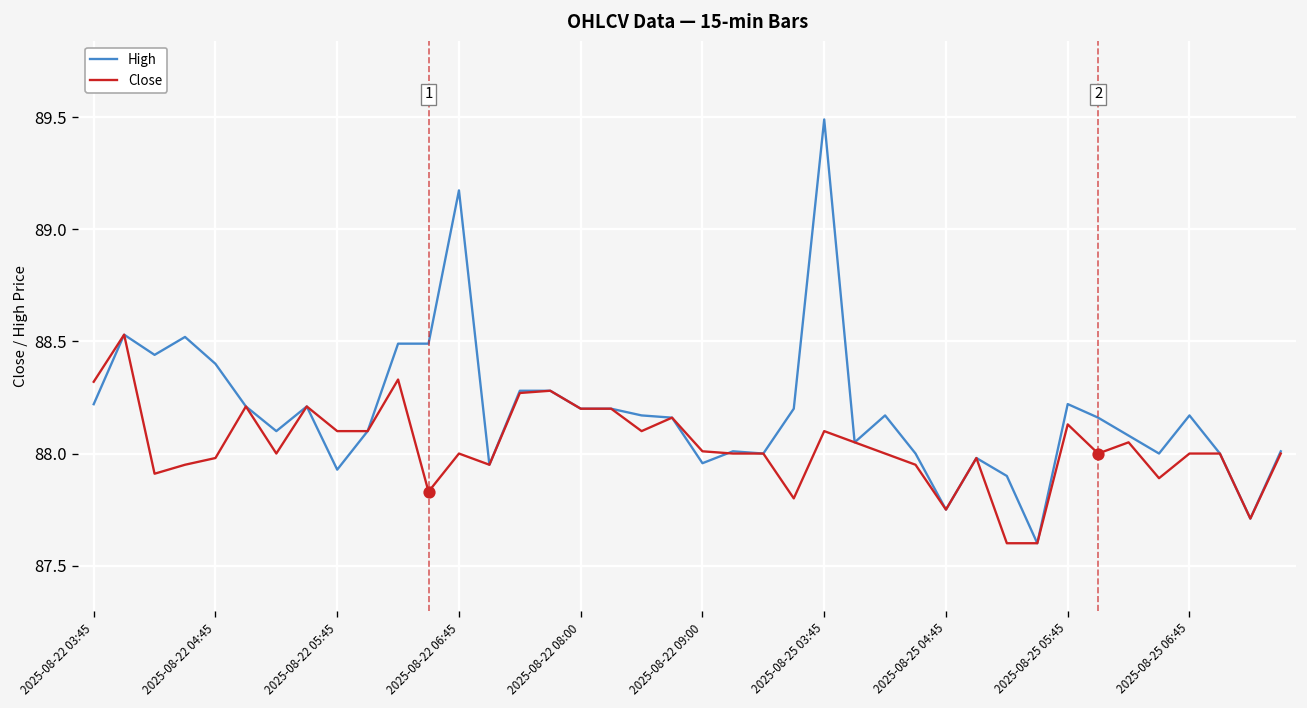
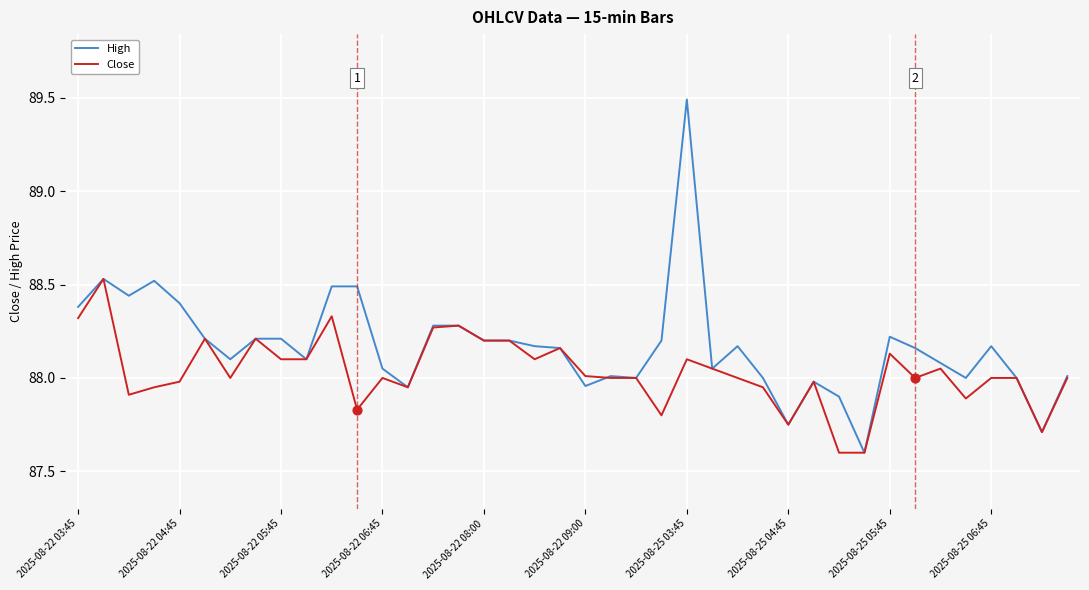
  {
    "High": {
-     "2025-08-22 03:45": 88.22,
+     "2025-08-22 03:45": 88.38,
      "2025-08-22 04:45": 88.40,
-     "2025-08-22 05:45": 87.93,
-     "2025-08-22 06:45": 89.17,
+     "2025-08-22 05:45": 88.21,
+     "2025-08-22 06:45": 88.05,
      "2025-08-22 09:00": 87.96,
      "2025-08-25 03:45": 89.49,
      "2025-08-25 05:45": 88.22,
      "2025-08-25 06:45": 88.17
    }
  }
